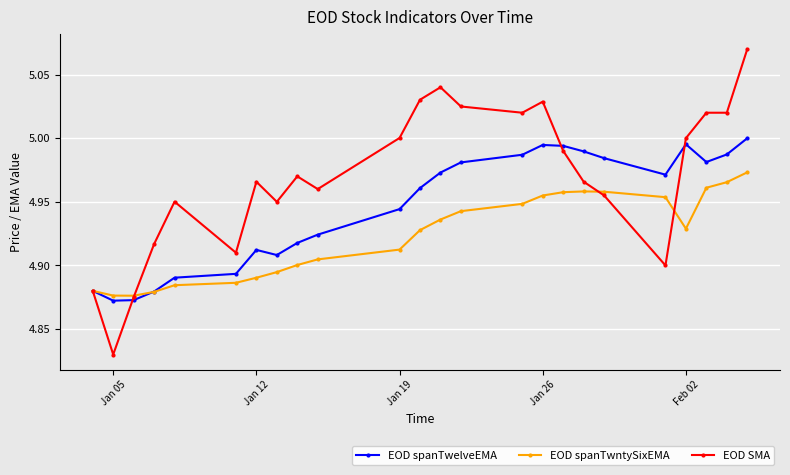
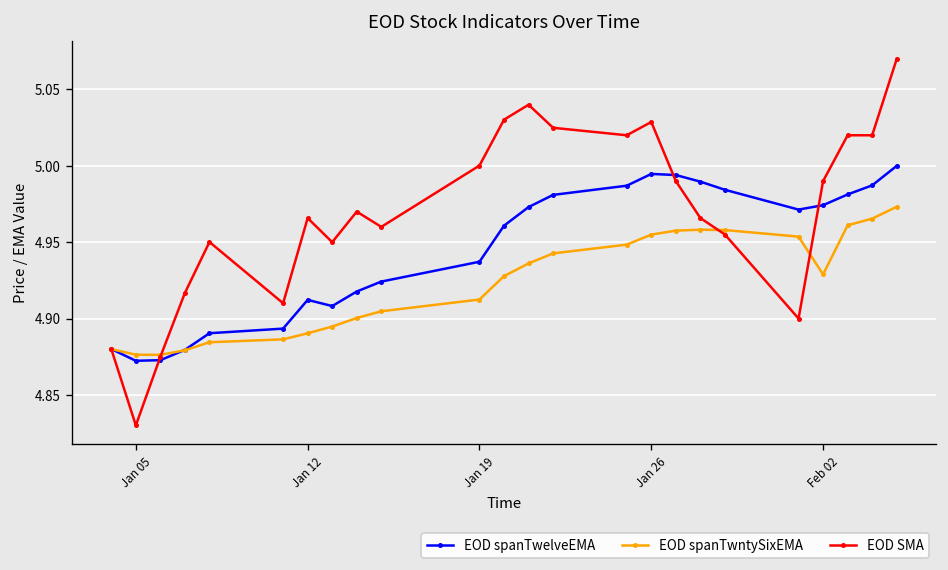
  {
    "EOD spanTwelveEMA": {
      "Jan 05": 4.872,
      "Jan 12": 4.912,
-     "Jan 19": 4.944,
+     "Jan 19": 4.937,
      "Jan 26": 4.995,
-     "Feb 02": 4.995
+     "Feb 02": 4.974
    },
    "EOD spanTwntySixEMA": {
      "Jan 05": 4.876,
      "Jan 12": 4.890,
      "Jan 19": 4.912,
      "Jan 26": 4.955,
      "Feb 02": 4.929
    },
    "EOD SMA": {
      "Jan 05": 4.83,
      "Jan 12": 4.966,
      "Jan 19": 5.00,
      "Jan 26": 5.03,
-     "Feb 02": 5.00
+     "Feb 02": 4.99
    }
  }
